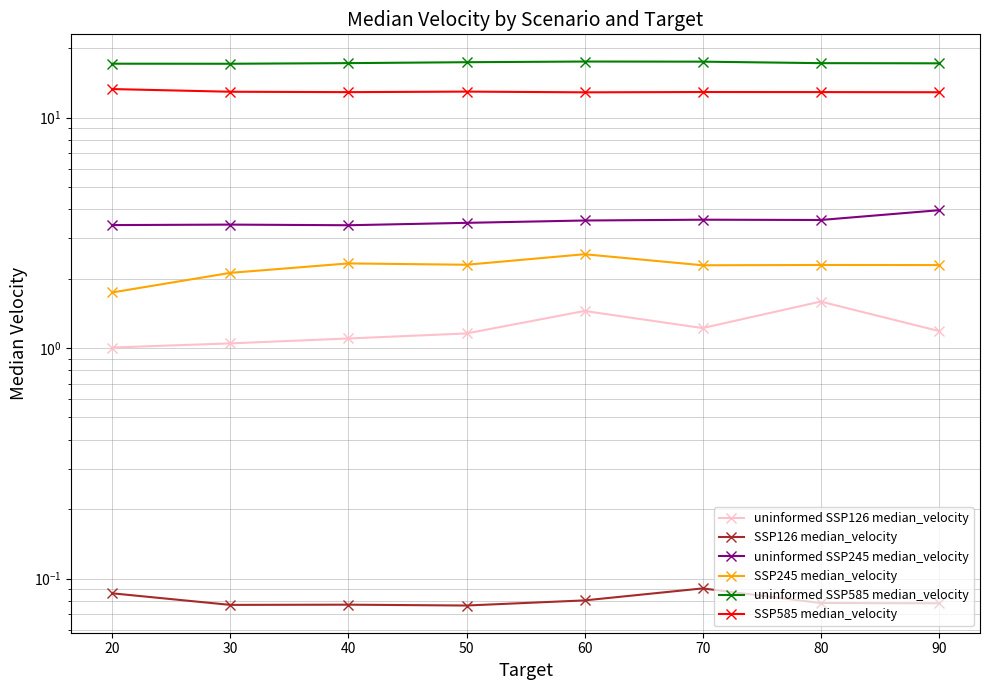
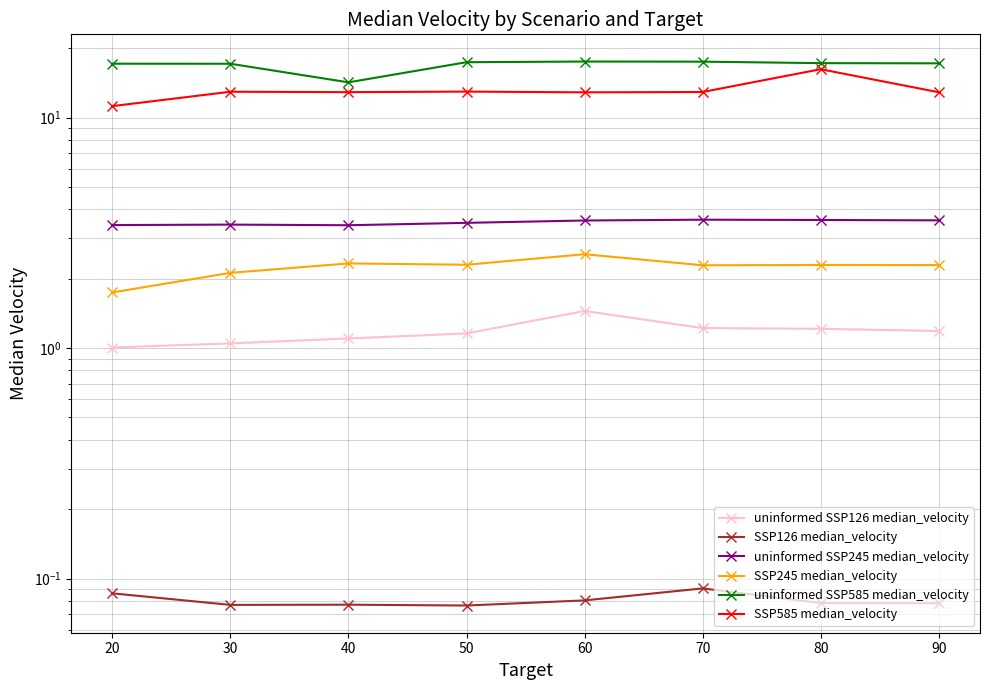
  {
    "uninformed SSP126 median_velocity": {
      "20": 1.0,
      "30": 1.0,
      "40": 1.1,
      "50": 1.2,
      "60": 1.4,
      "70": 1.2,
-     "80": 1.6,
+     "80": 1.2,
      "90": 1.2
    },
    "SSP126 median_velocity": {
      "20": 0.086,
      "30": 0.077,
      "40": 0.077,
      "50": 0.076,
      "60": 0.080,
      "70": 0.091
    },
    "uninformed SSP245 median_velocity": {
      "20": 3.4,
      "30": 3.4,
      "40": 3.4,
      "50": 3.5,
      "60": 3.6,
      "70": 3.6,
      "80": 3.6,
-     "90": 4.0
+     "90": 3.6
    },
    "SSP245 median_velocity": {
      "20": 1.7,
      "30": 2.1,
      "40": 2.3,
      "50": 2.3,
      "60": 2.6,
      "70": 2.3,
      "80": 2.3,
      "90": 2.3
    },
    "uninformed SSP585 median_velocity": {
      "20": 17,
      "30": 17,
-     "40": 17,
+     "40": 14,
      "50": 17,
      "60": 17,
      "70": 17,
      "80": 17,
      "90": 17
    },
    "SSP585 median_velocity": {
-     "20": 13,
+     "20": 11,
      "30": 13,
      "40": 13,
      "50": 13,
      "60": 13,
      "70": 13,
-     "80": 13,
+     "80": 16,
      "90": 13
    }
  }
